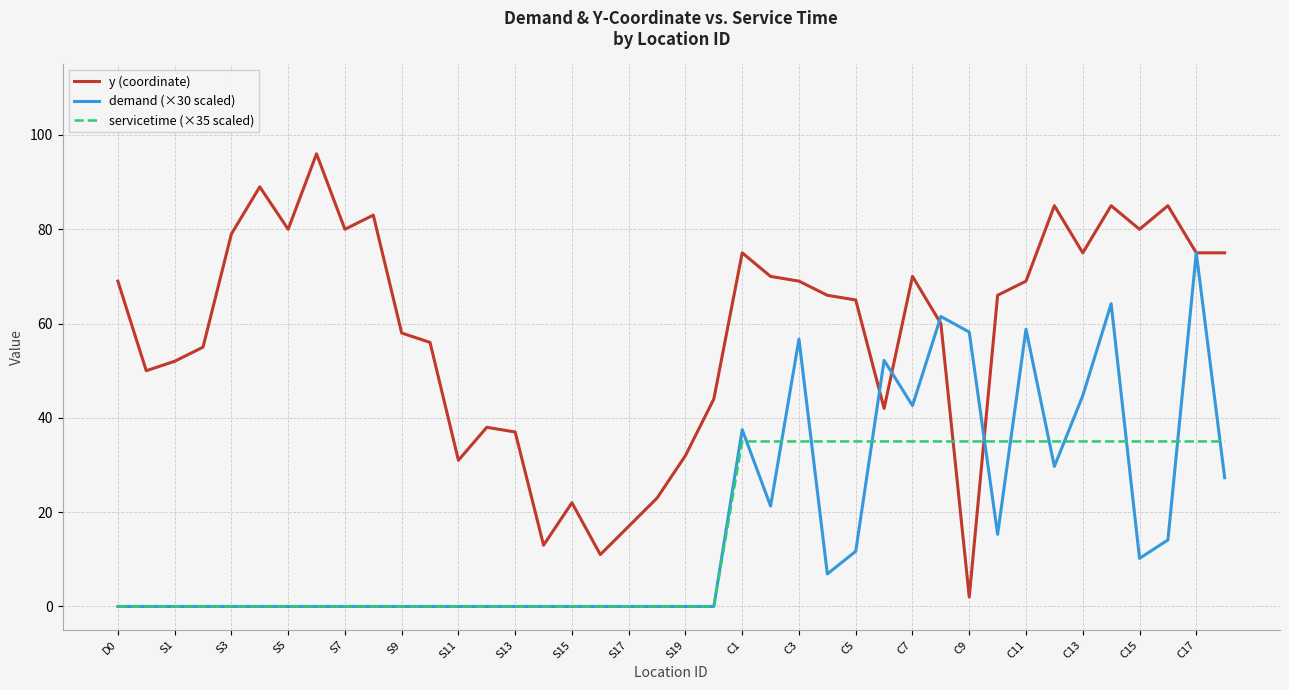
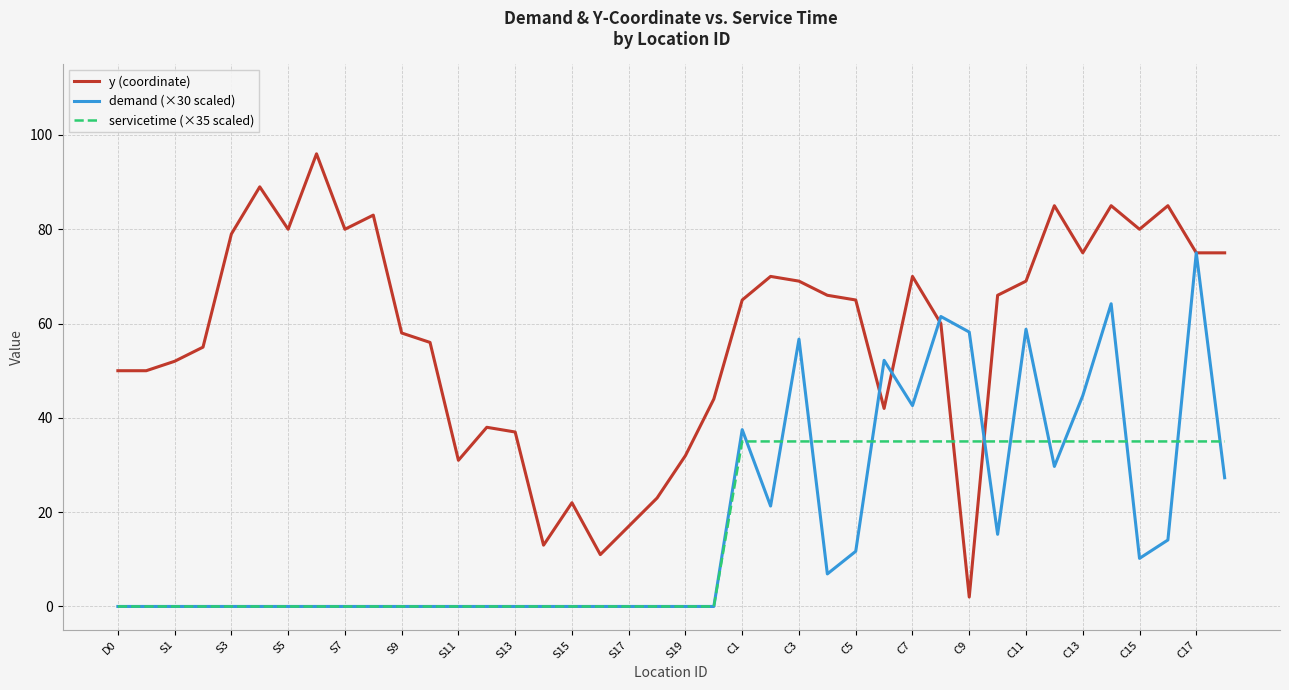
  {
    "y (coordinate)": {
-     "D0": 69,
+     "D0": 50,
      "S1": 52,
      "S3": 79,
      "S5": 80,
      "S7": 80,
      "S9": 58,
      "S11": 31,
      "S13": 37,
      "S15": 22,
      "S17": 17,
      "S19": 32,
-     "C1": 75,
+     "C1": 65,
      "C3": 69,
      "C5": 65,
      "C7": 70,
      "C9": 2,
      "C11": 69,
      "C13": 75,
      "C15": 80
    },
    "demand (×30 scaled)": {
      "C1": 38,
      "C3": 57,
      "C5": 12,
      "C7": 43,
      "C9": 58,
      "C11": 59,
      "C13": 45,
      "C15": 10
    },
    "servicetime (×35 scaled)": {
      "C1": 35,
      "C3": 35,
      "C5": 35,
      "C7": 35,
      "C9": 35,
      "C11": 35,
      "C13": 35,
      "C15": 35,
      "C17": 35
    }
  }
